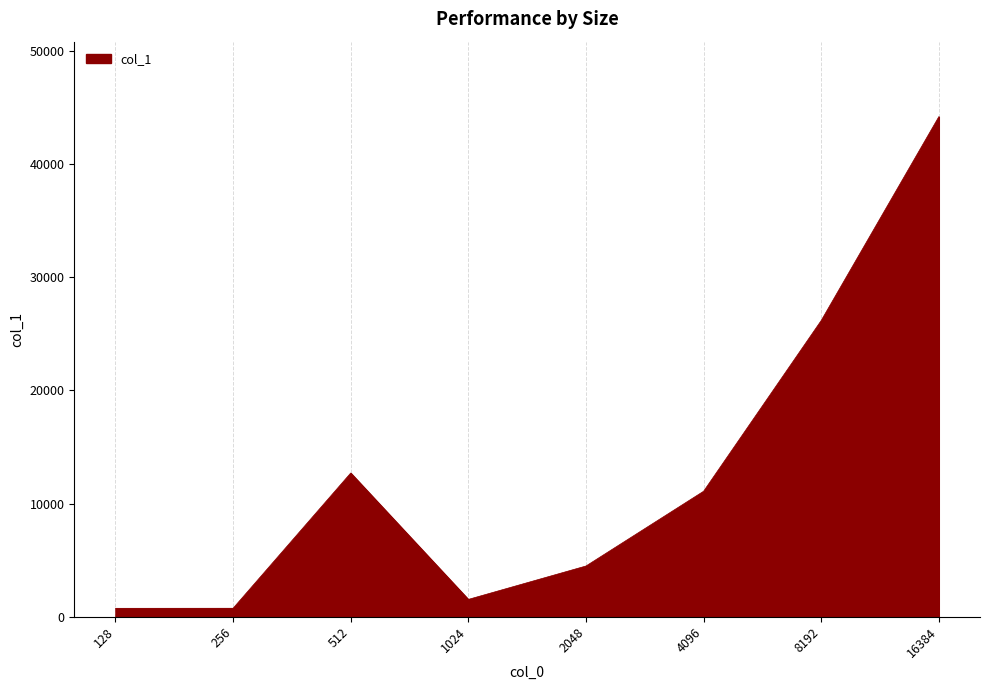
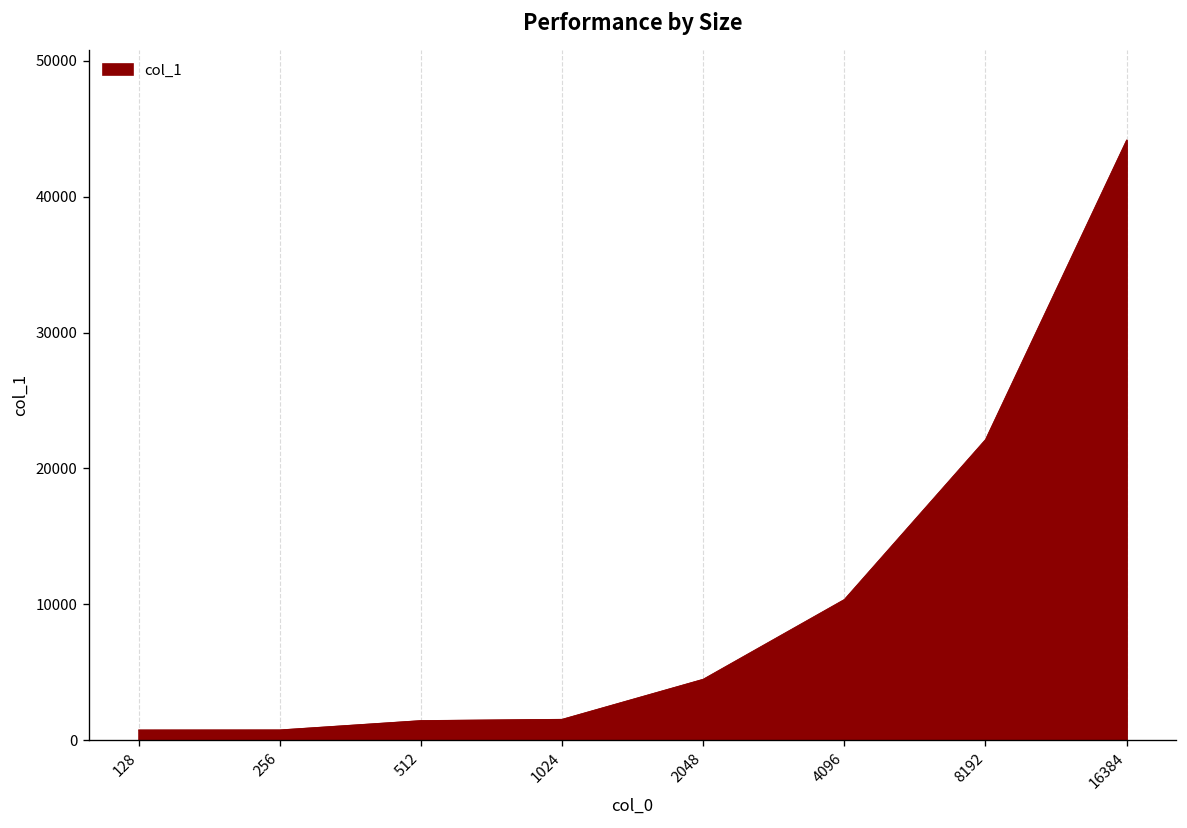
  {
    "128": 700,
    "256": 800,
-   "512": 12700,
+   "512": 1400,
    "1024": 1500,
    "2048": 4500,
-   "4096": 11100,
-   "8192": 26200,
+   "4096": 10400,
+   "8192": 22100,
    "16384": 44200
  }
